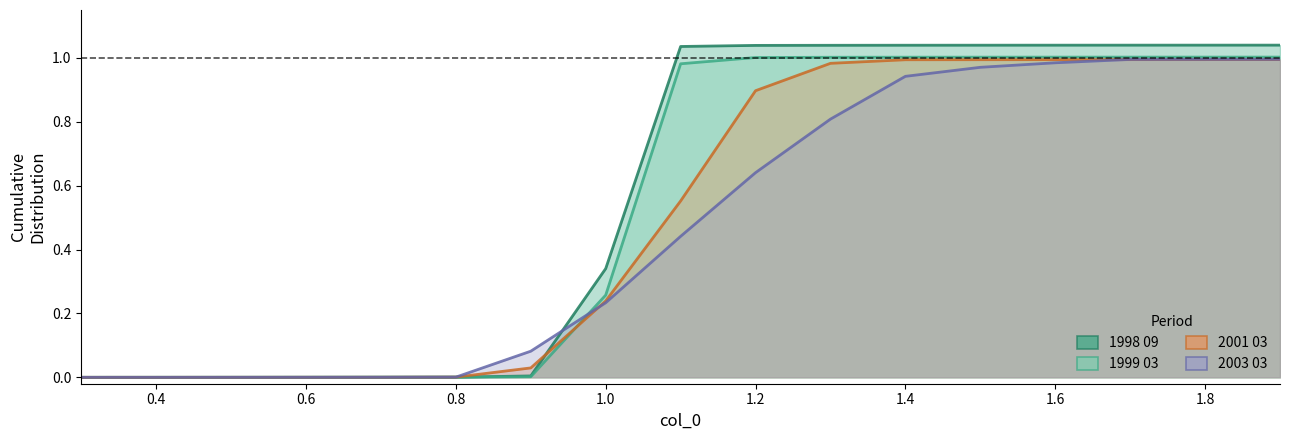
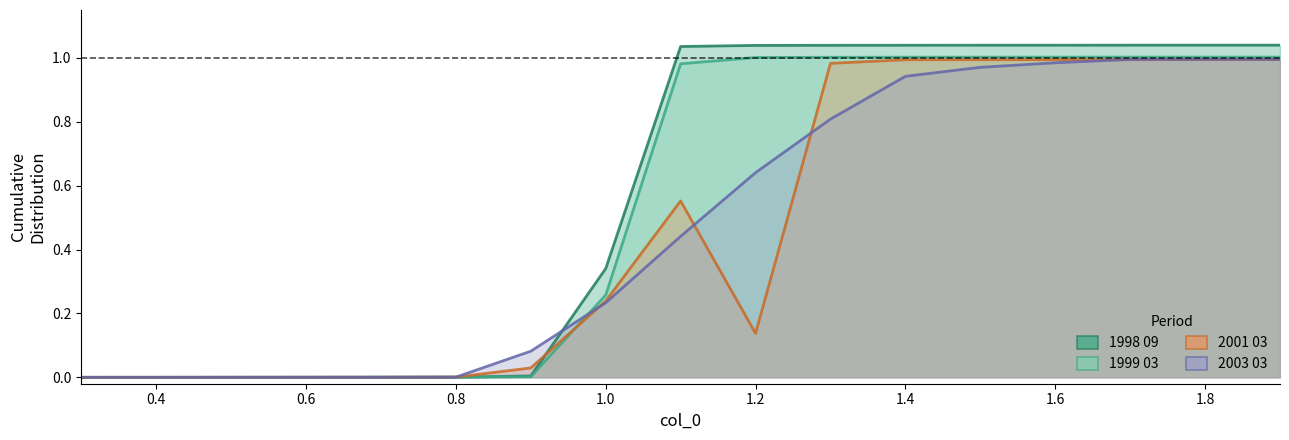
  {
    "2001 03": {
-     "1.2": 0.90,
+     "1.2": 0.14,
      "1.6": 0.99
    }
  }
